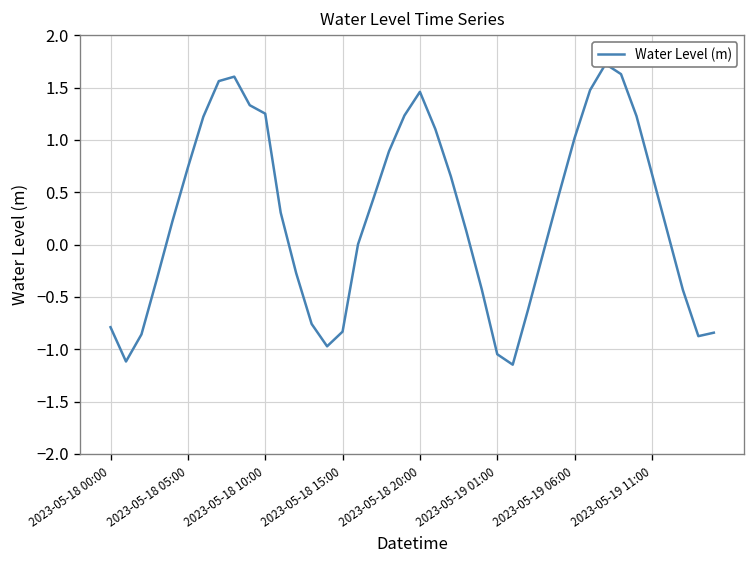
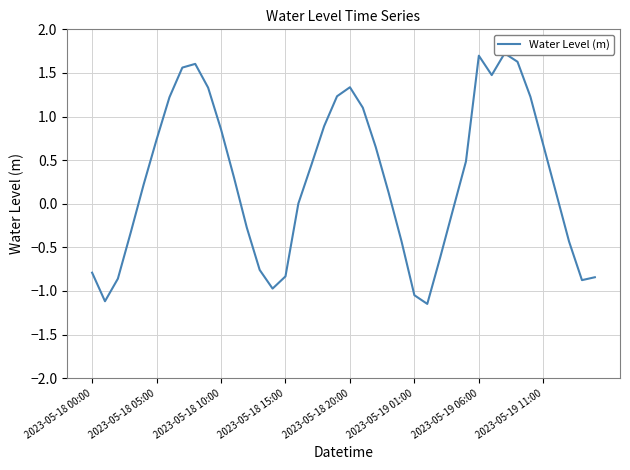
  {
    "2023-05-18 00:00": -0.8,
    "2023-05-18 05:00": 0.7,
-   "2023-05-18 10:00": 1.3,
+   "2023-05-18 10:00": 0.9,
    "2023-05-18 15:00": -0.8,
-   "2023-05-18 20:00": 1.5,
+   "2023-05-18 20:00": 1.3,
    "2023-05-19 01:00": -1.0,
-   "2023-05-19 06:00": 1.0,
+   "2023-05-19 06:00": 1.7,
    "2023-05-19 11:00": 0.7
  }
